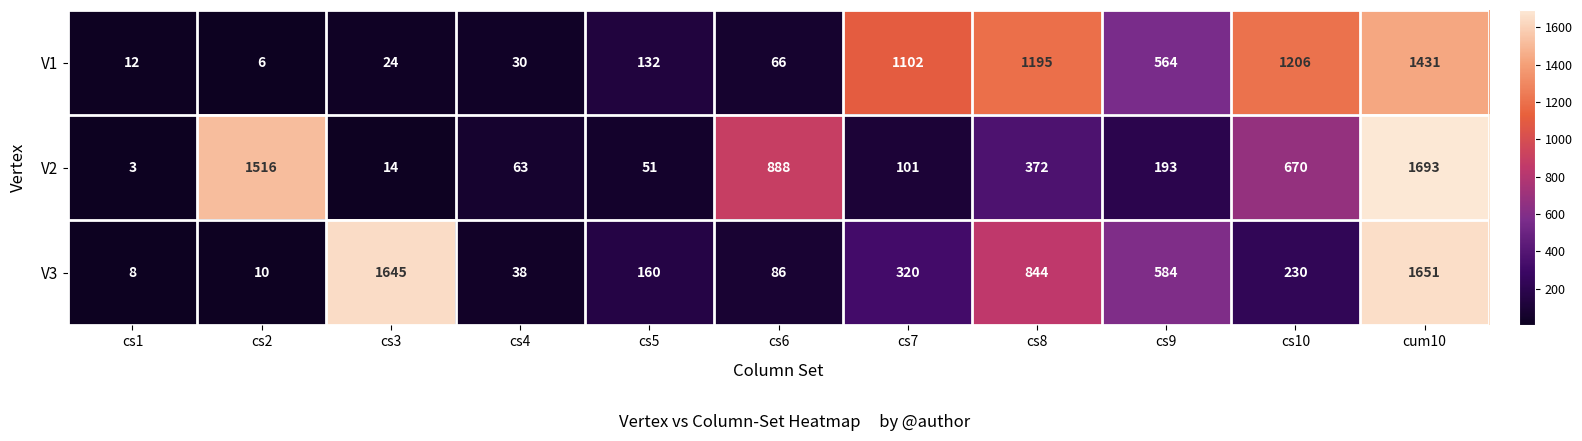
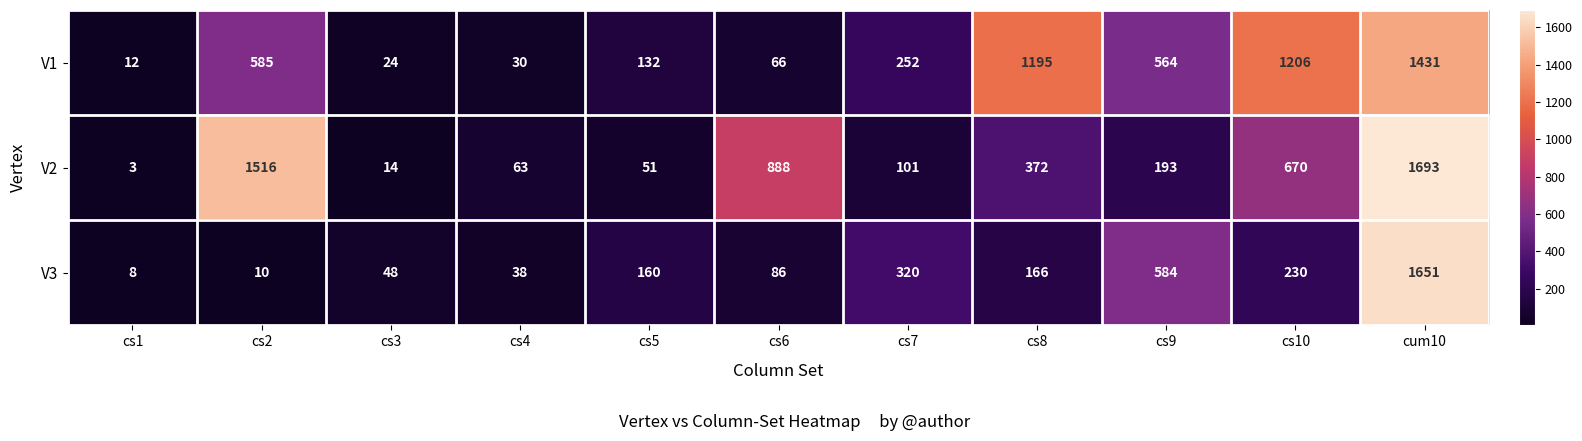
  {
    "V1": {
      "cs1": 12,
-     "cs2": 6,
+     "cs2": 585,
      "cs3": 24,
      "cs4": 30,
      "cs5": 132,
      "cs6": 66,
-     "cs7": 1102,
+     "cs7": 252,
      "cs8": 1195,
      "cs9": 564,
      "cs10": 1206,
      "cum10": 1431
    },
    "V2": {
      "cs1": 3,
      "cs2": 1516,
      "cs3": 14,
      "cs4": 63,
      "cs5": 51,
      "cs6": 888,
      "cs7": 101,
      "cs8": 372,
      "cs9": 193,
      "cs10": 670,
      "cum10": 1693
    },
    "V3": {
      "cs1": 8,
      "cs2": 10,
-     "cs3": 1645,
+     "cs3": 48,
      "cs4": 38,
      "cs5": 160,
      "cs6": 86,
      "cs7": 320,
-     "cs8": 844,
+     "cs8": 166,
      "cs9": 584,
      "cs10": 230,
      "cum10": 1651
    }
  }
